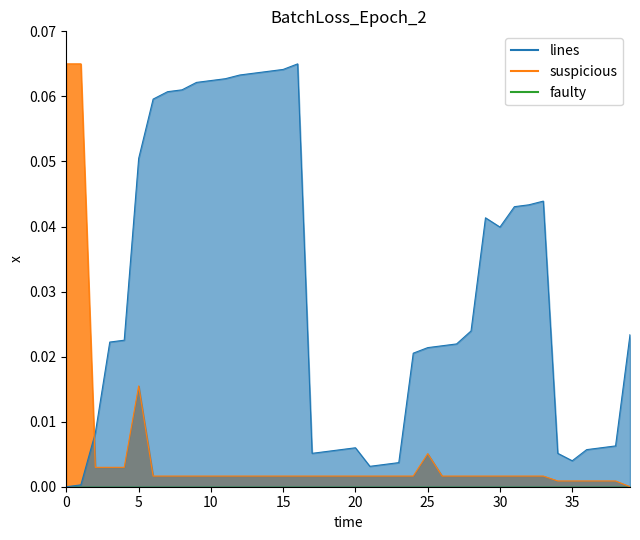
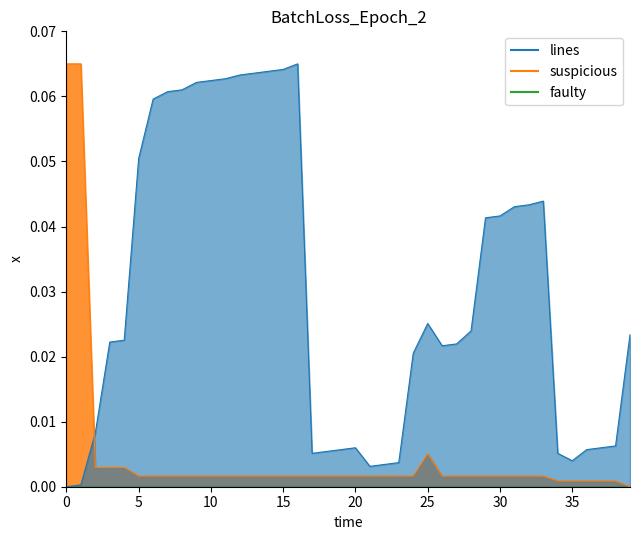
  {
    "suspicious": {
      "0": 0.065,
-     "5": 0.015,
+     "5": 0.002,
      "10": 0.002,
      "15": 0.002,
      "20": 0.002,
      "25": 0.005,
      "30": 0.002,
      "35": 0.001
    },
    "lines": {
      "5": 0.050,
      "10": 0.062,
      "15": 0.064,
      "20": 0.006,
-     "25": 0.021,
-     "30": 0.040,
+     "25": 0.025,
+     "30": 0.042,
      "35": 0.004
    },
    "faulty": {
      "5": 0.000,
      "10": 0.000,
      "15": 0.000,
      "20": 0.000,
      "25": 0.000,
      "30": 0.000,
      "35": 0.000
    }
  }
